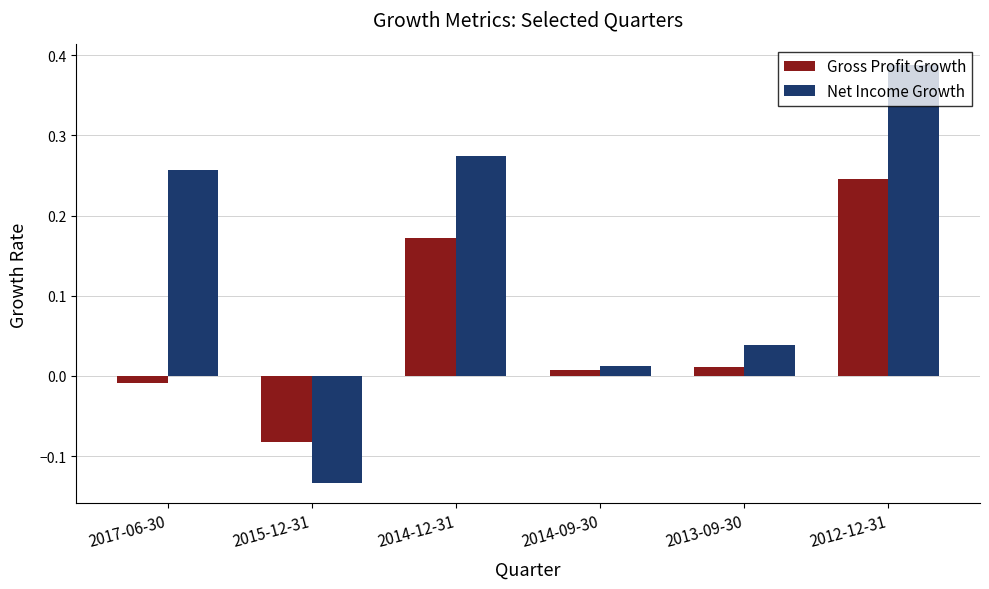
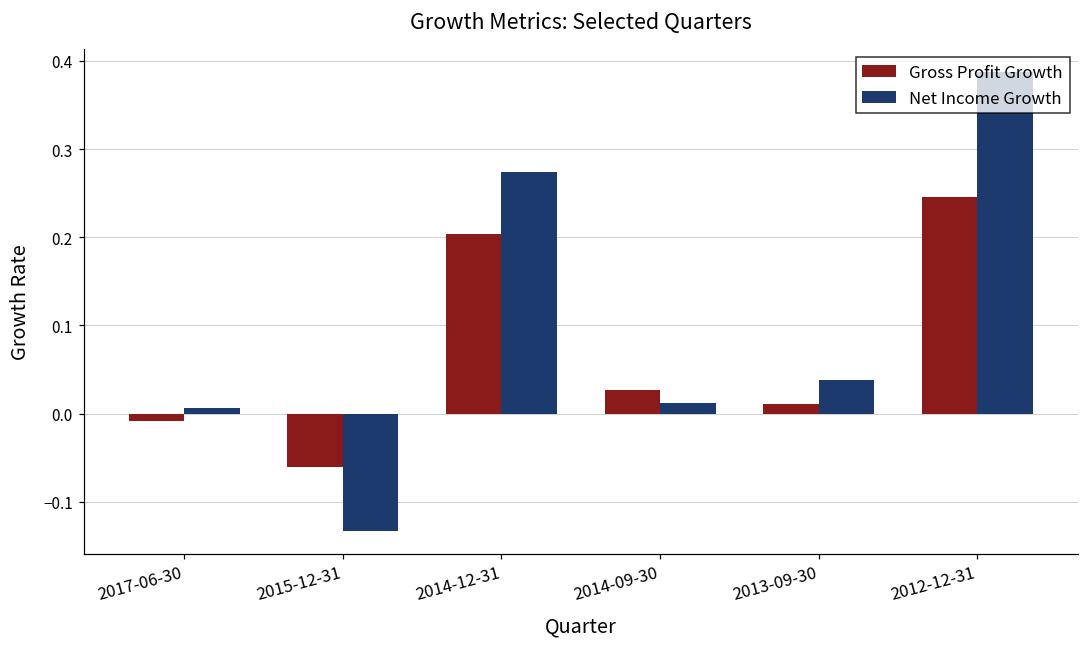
  {
    "Gross Profit Growth": {
      "2017-06-30": -0.01,
-     "2015-12-31": -0.08,
-     "2014-12-31": 0.17,
-     "2014-09-30": 0.01,
+     "2015-12-31": -0.06,
+     "2014-12-31": 0.20,
+     "2014-09-30": 0.03,
      "2013-09-30": 0.01,
      "2012-12-31": 0.25
    },
    "Net Income Growth": {
-     "2017-06-30": 0.26,
+     "2017-06-30": 0.01,
      "2015-12-31": -0.13,
      "2014-12-31": 0.27,
      "2014-09-30": 0.01,
      "2013-09-30": 0.04
    }
  }
